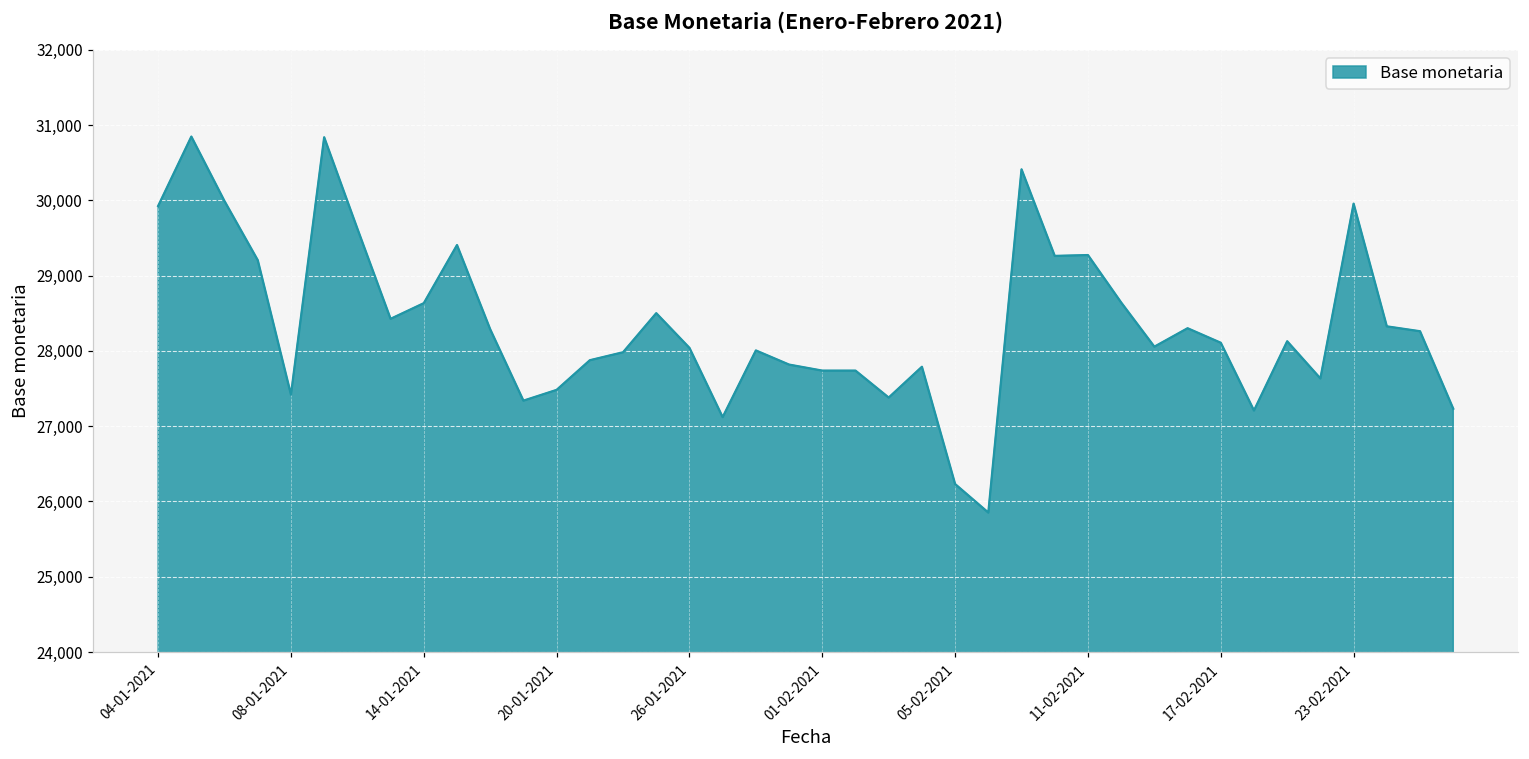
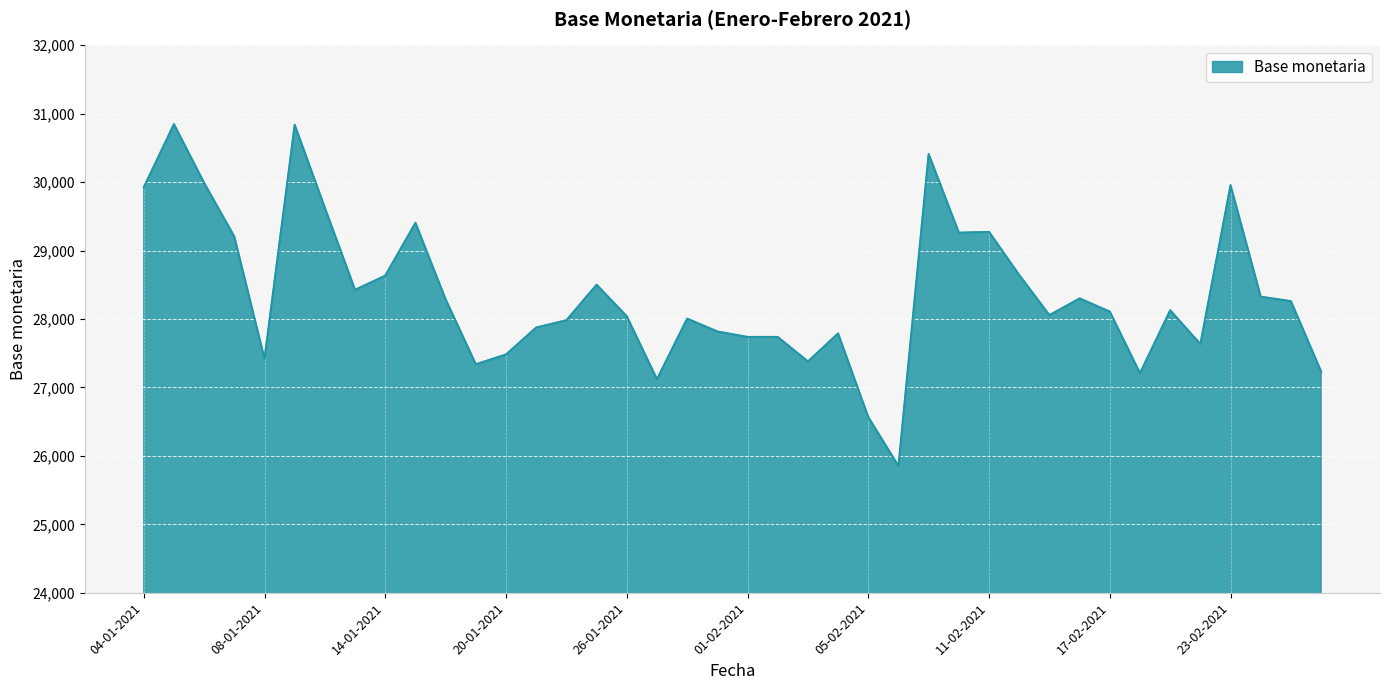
  {
    "04-01-2021": "29,900",
    "08-01-2021": "27,400",
    "14-01-2021": "28,600",
    "20-01-2021": "27,500",
    "26-01-2021": "28,000",
    "01-02-2021": "27,700",
-   "05-02-2021": "26,200",
+   "05-02-2021": "26,600",
    "11-02-2021": "29,300",
    "17-02-2021": "28,100",
    "23-02-2021": "30,000"
  }
